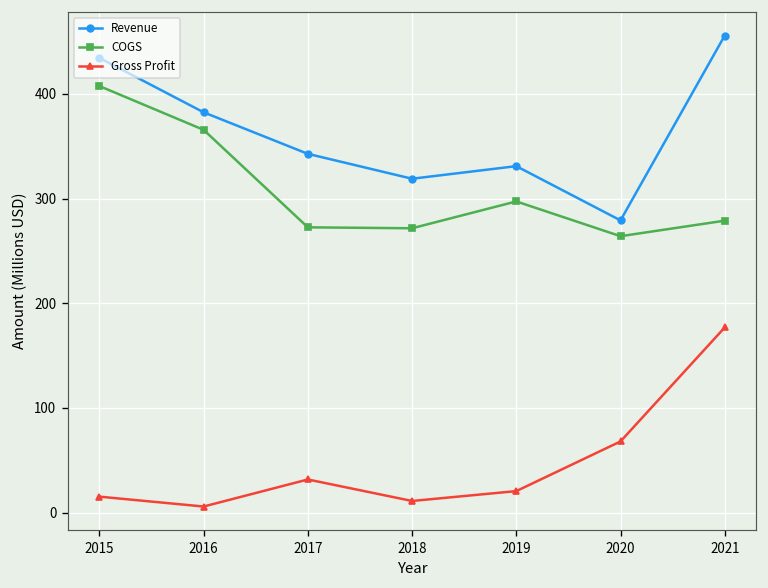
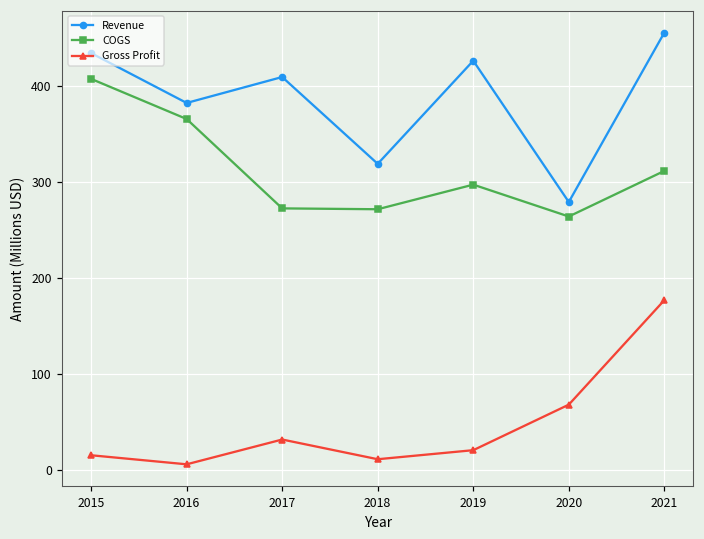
  {
    "Revenue": {
      "2016": 380,
-     "2017": 340,
+     "2017": 410,
      "2018": 320,
-     "2019": 330,
+     "2019": 430,
      "2020": 280,
      "2021": 460
    },
    "COGS": {
      "2015": 410,
      "2016": 370,
      "2017": 270,
      "2018": 270,
      "2019": 300,
      "2020": 260,
-     "2021": 280
+     "2021": 310
    },
    "Gross Profit": {
      "2015": 20,
      "2016": 10,
      "2017": 30,
      "2018": 10,
      "2019": 20,
      "2020": 70,
      "2021": 180
    }
  }
